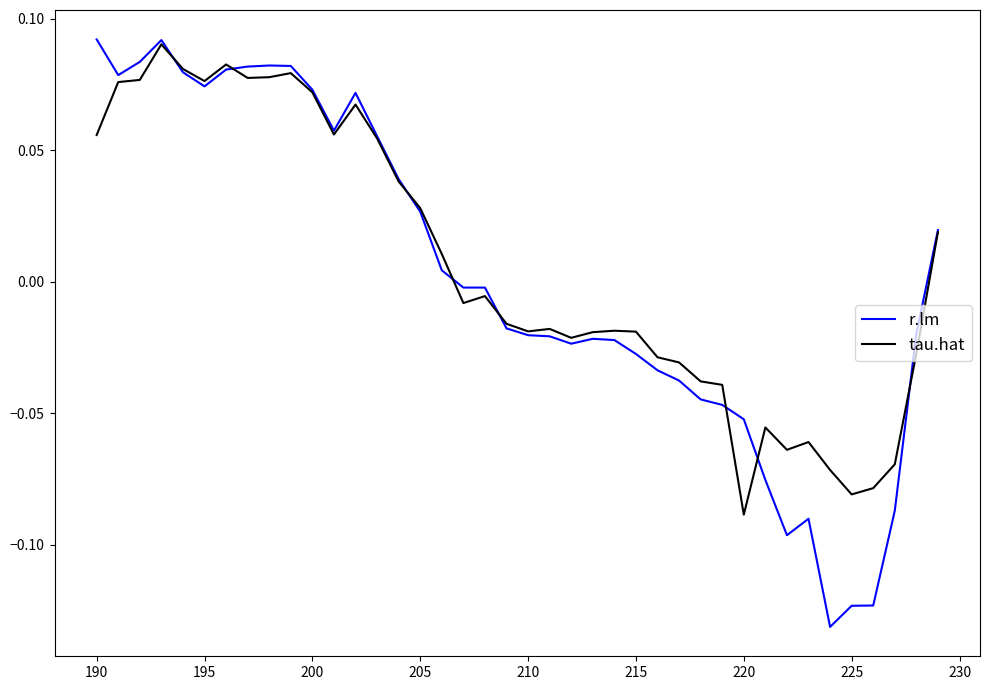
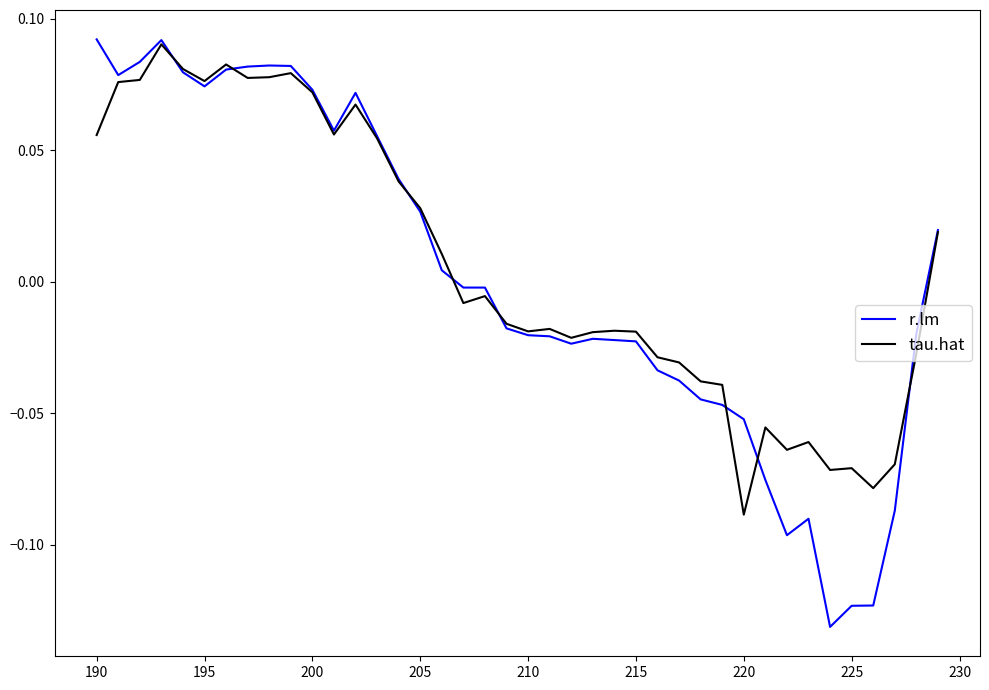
  {
    "r.lm": {
      "190": 0.092,
      "195": 0.074,
      "200": 0.073,
      "205": 0.027,
      "210": -0.020,
-     "215": -0.027,
+     "215": -0.023,
      "220": -0.052,
      "225": -0.123
    },
    "tau.hat": {
      "190": 0.056,
      "195": 0.076,
      "200": 0.072,
      "205": 0.028,
      "210": -0.019,
      "215": -0.019,
      "220": -0.089,
-     "225": -0.081
+     "225": -0.071
    }
  }
